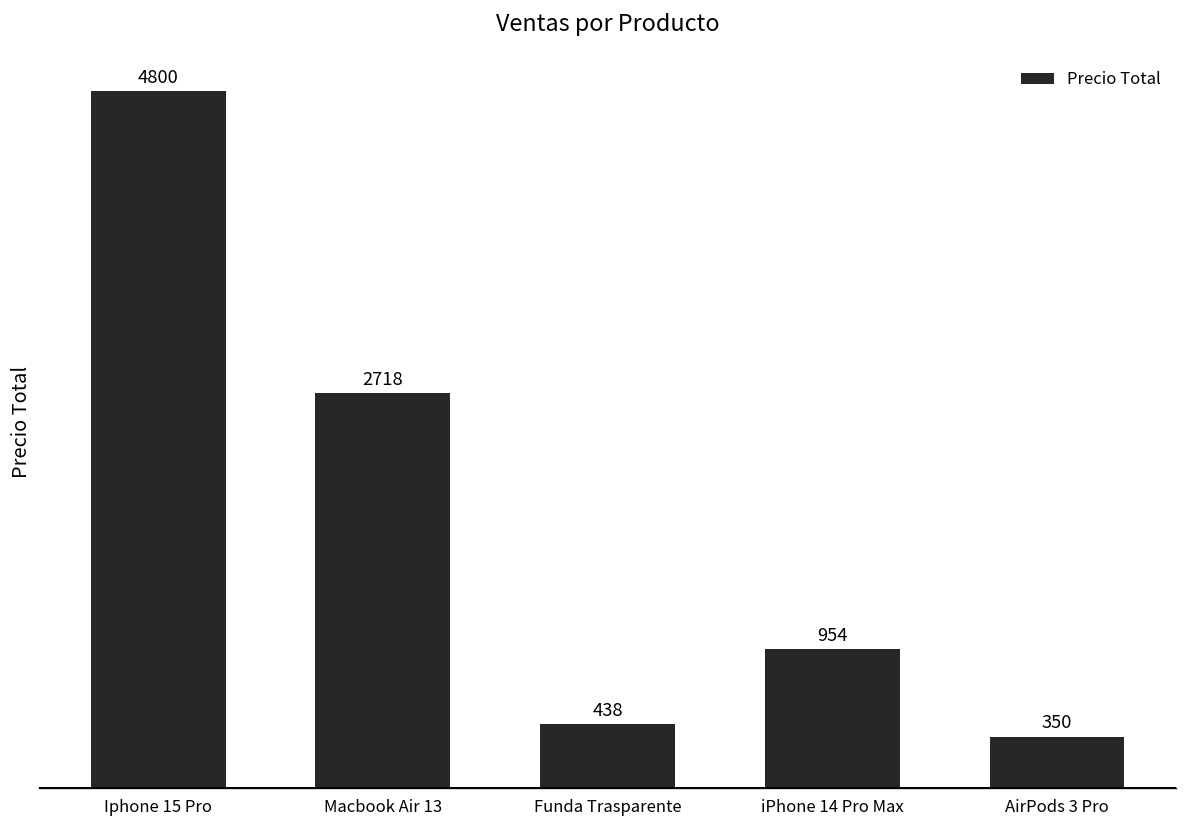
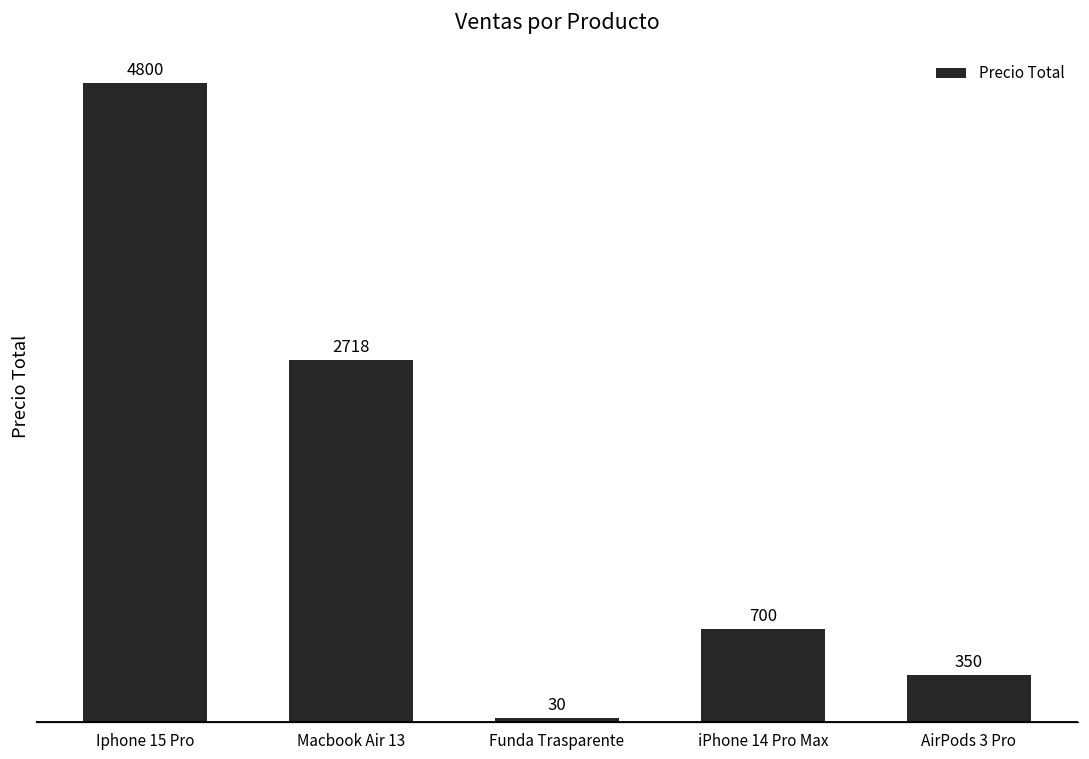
  {
    "Iphone 15 Pro": 4800,
    "Macbook Air 13": 2718,
-   "Funda Trasparente": 438,
-   "iPhone 14 Pro Max": 954,
+   "Funda Trasparente": 30,
+   "iPhone 14 Pro Max": 700,
    "AirPods 3 Pro": 350
  }
